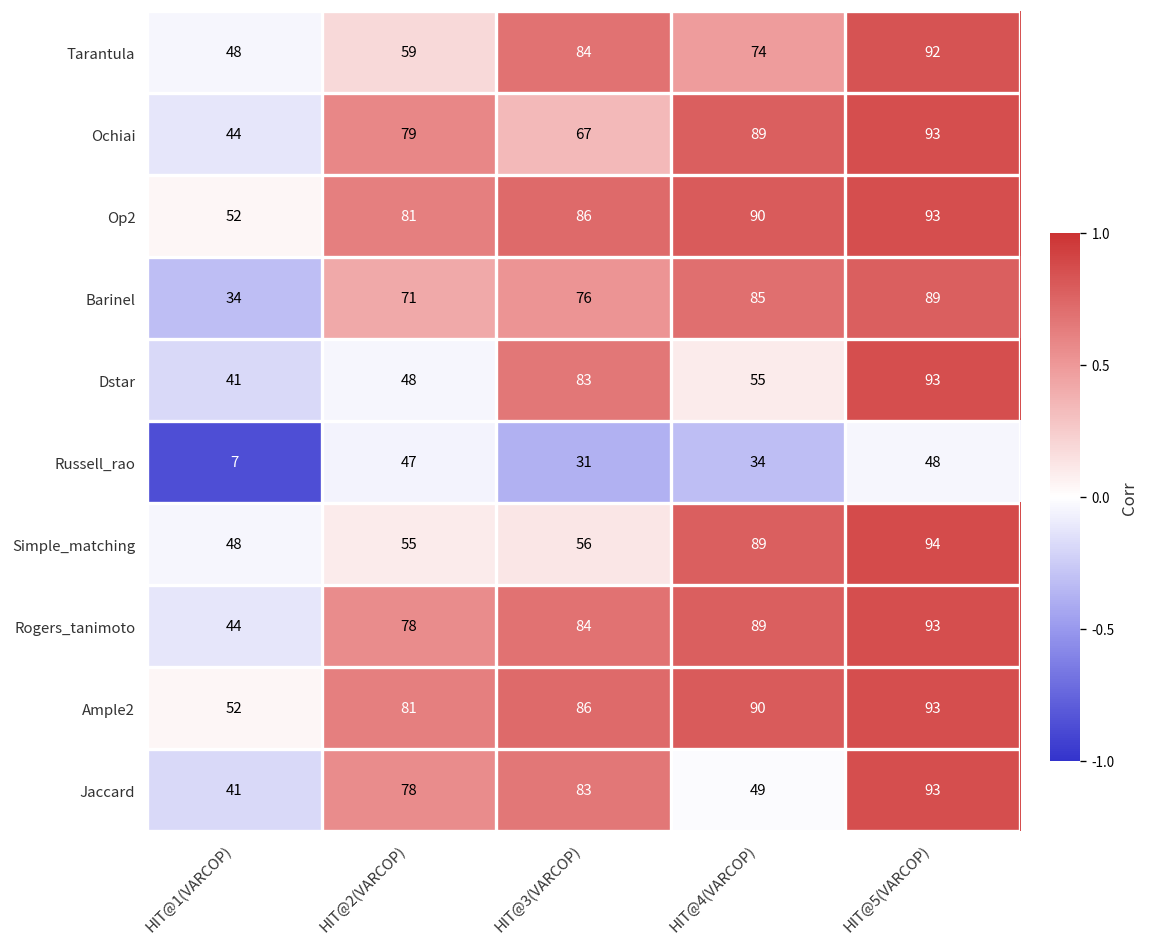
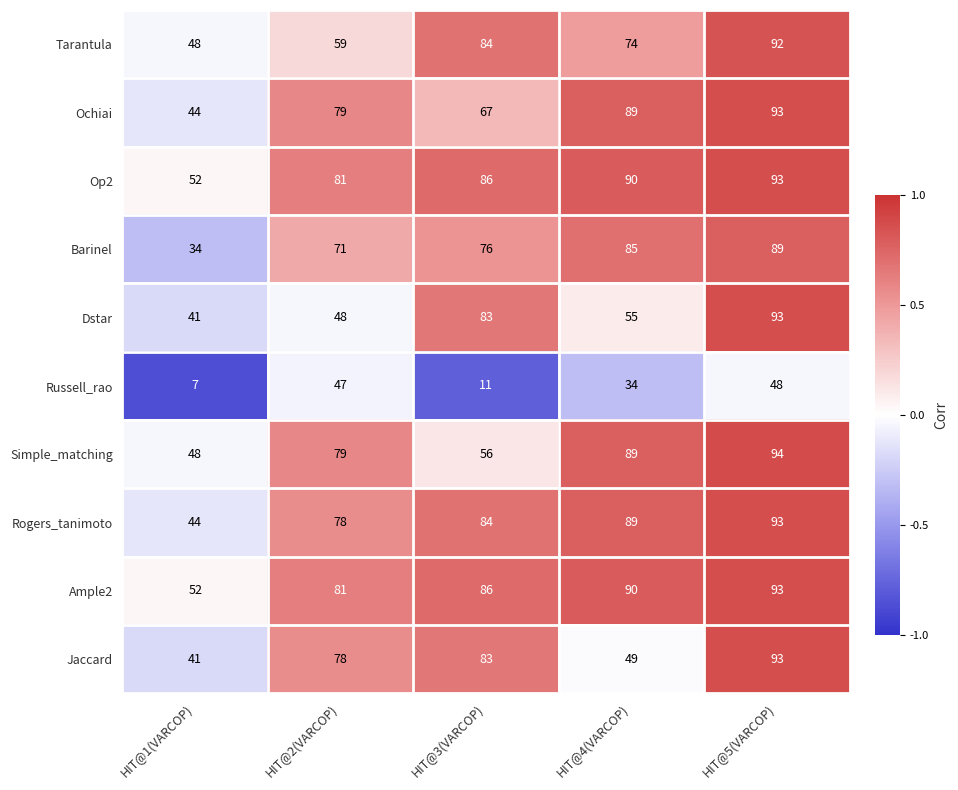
  {
    "Tarantula": {
      "HIT@1(VARCOP)": 48,
      "HIT@2(VARCOP)": 59,
      "HIT@3(VARCOP)": 84,
      "HIT@4(VARCOP)": 74,
      "HIT@5(VARCOP)": 92
    },
    "Ochiai": {
      "HIT@1(VARCOP)": 44,
      "HIT@2(VARCOP)": 79,
      "HIT@3(VARCOP)": 67,
      "HIT@4(VARCOP)": 89,
      "HIT@5(VARCOP)": 93
    },
    "Op2": {
      "HIT@1(VARCOP)": 52,
      "HIT@2(VARCOP)": 81,
      "HIT@3(VARCOP)": 86,
      "HIT@4(VARCOP)": 90,
      "HIT@5(VARCOP)": 93
    },
    "Barinel": {
      "HIT@1(VARCOP)": 34,
      "HIT@2(VARCOP)": 71,
      "HIT@3(VARCOP)": 76,
      "HIT@4(VARCOP)": 85,
      "HIT@5(VARCOP)": 89
    },
    "Dstar": {
      "HIT@1(VARCOP)": 41,
      "HIT@2(VARCOP)": 48,
      "HIT@3(VARCOP)": 83,
      "HIT@4(VARCOP)": 55,
      "HIT@5(VARCOP)": 93
    },
    "Russell_rao": {
      "HIT@1(VARCOP)": 7,
      "HIT@2(VARCOP)": 47,
-     "HIT@3(VARCOP)": 31,
+     "HIT@3(VARCOP)": 11,
      "HIT@4(VARCOP)": 34,
      "HIT@5(VARCOP)": 48
    },
    "Simple_matching": {
      "HIT@1(VARCOP)": 48,
-     "HIT@2(VARCOP)": 55,
+     "HIT@2(VARCOP)": 79,
      "HIT@3(VARCOP)": 56,
      "HIT@4(VARCOP)": 89,
      "HIT@5(VARCOP)": 94
    },
    "Rogers_tanimoto": {
      "HIT@1(VARCOP)": 44,
      "HIT@2(VARCOP)": 78,
      "HIT@3(VARCOP)": 84,
      "HIT@4(VARCOP)": 89,
      "HIT@5(VARCOP)": 93
    },
    "Ample2": {
      "HIT@1(VARCOP)": 52,
      "HIT@2(VARCOP)": 81,
      "HIT@3(VARCOP)": 86,
      "HIT@4(VARCOP)": 90,
      "HIT@5(VARCOP)": 93
    },
    "Jaccard": {
      "HIT@1(VARCOP)": 41,
      "HIT@2(VARCOP)": 78,
      "HIT@3(VARCOP)": 83,
      "HIT@4(VARCOP)": 49,
      "HIT@5(VARCOP)": 93
    }
  }
